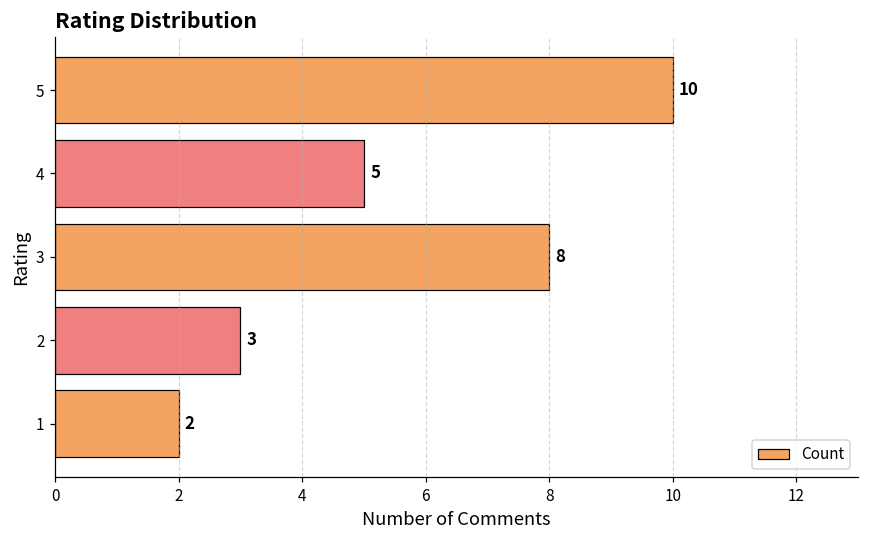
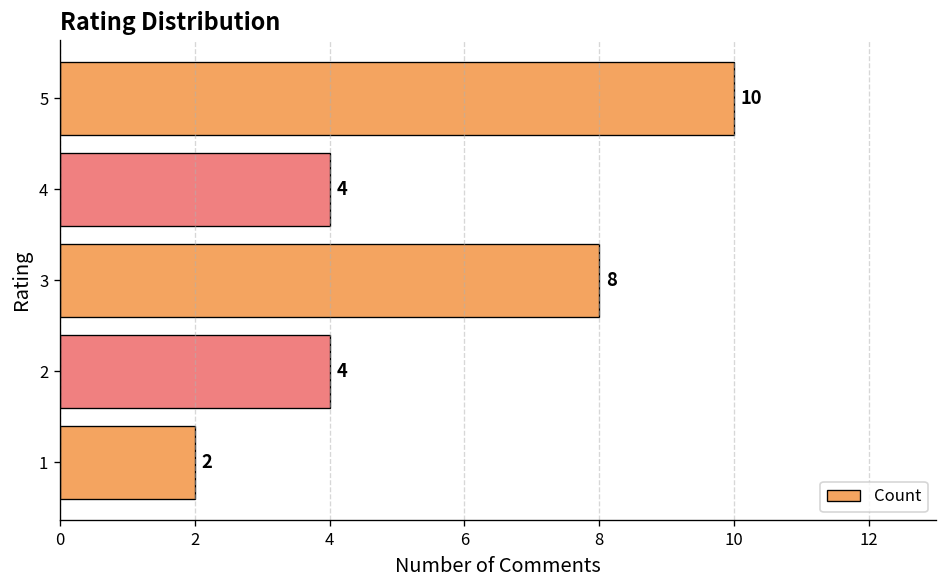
  {
    "5": 10,
-   "4": 5,
+   "4": 4,
    "3": 8,
-   "2": 3,
+   "2": 4,
    "1": 2
  }
